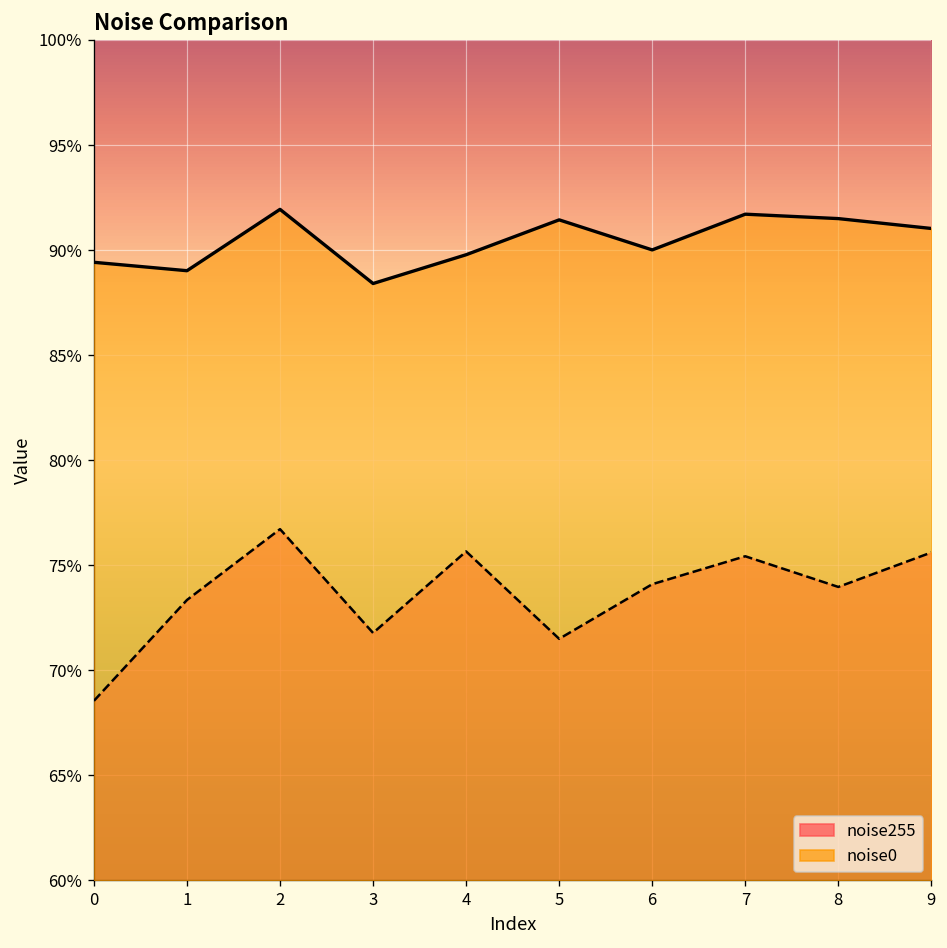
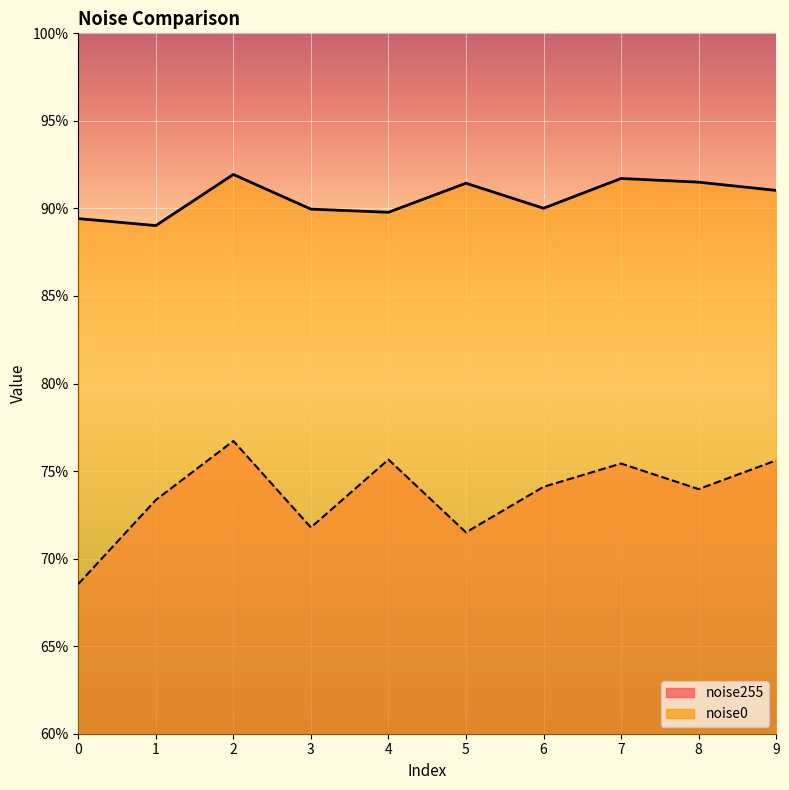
  {
    "noise0": {
      "0": "89.4%",
      "1": "89.0%",
      "2": "91.9%",
-     "3": "88.4%",
+     "3": "90.0%",
      "4": "89.8%",
      "5": "91.4%",
      "6": "90.0%",
      "7": "91.7%",
      "8": "91.5%",
      "9": "91.0%"
    },
    "noise255": {
      "0": "68.6%",
      "1": "73.4%",
      "2": "76.7%",
      "3": "71.8%",
      "4": "75.7%",
      "5": "71.5%",
      "6": "74.1%",
      "7": "75.4%",
      "8": "74.0%",
      "9": "75.6%"
    }
  }
